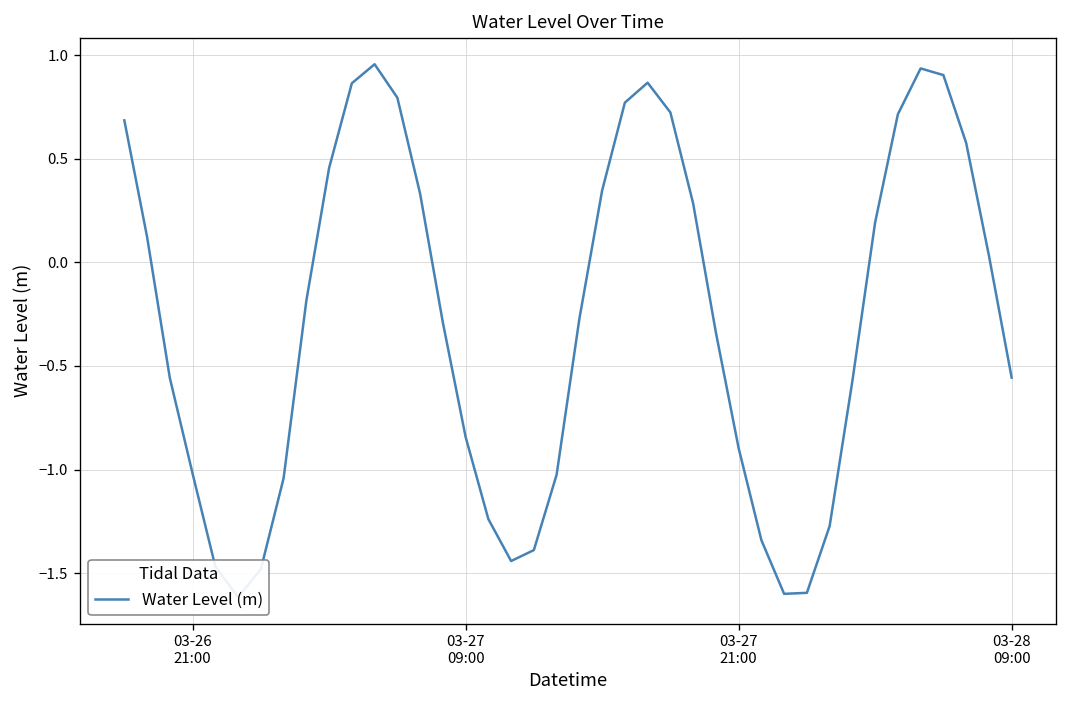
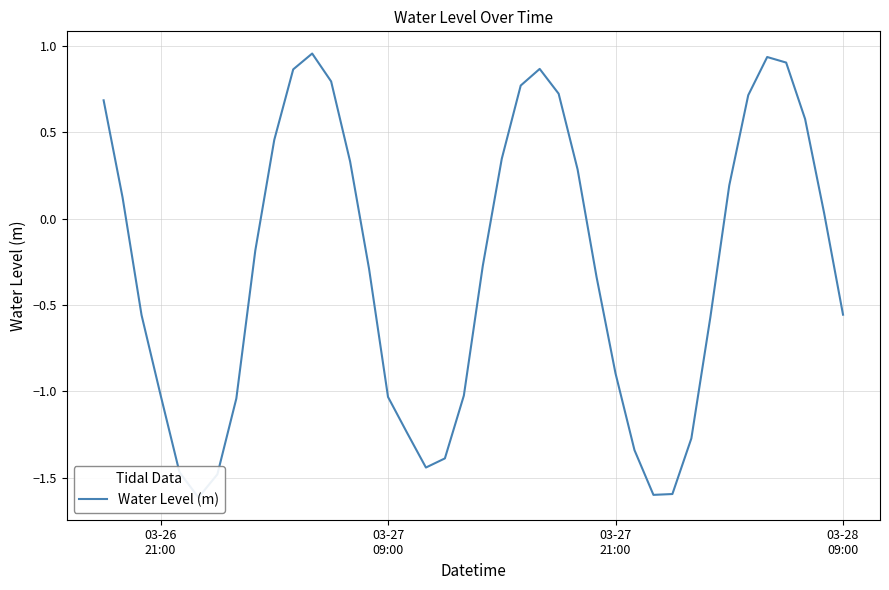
  {
    "03-26 21:00": -1.02,
-   "03-27 09:00": -0.84,
+   "03-27 09:00": -1.03,
    "03-27 21:00": -0.90,
    "03-28 09:00": -0.56
  }
